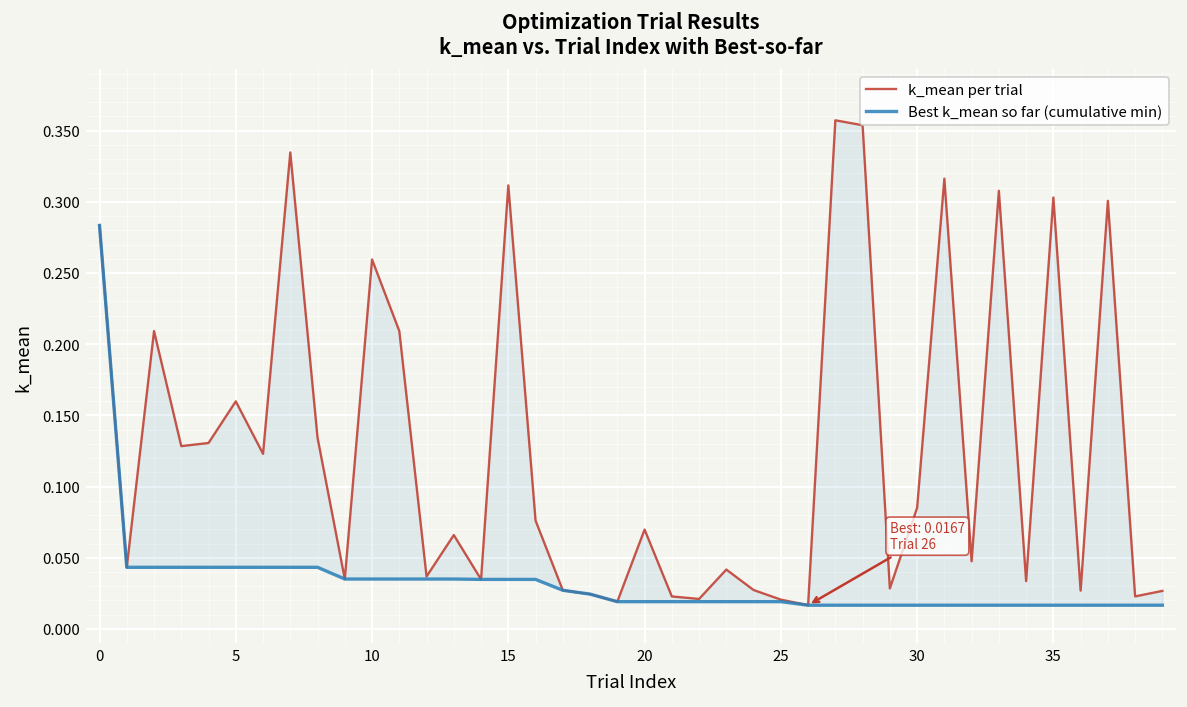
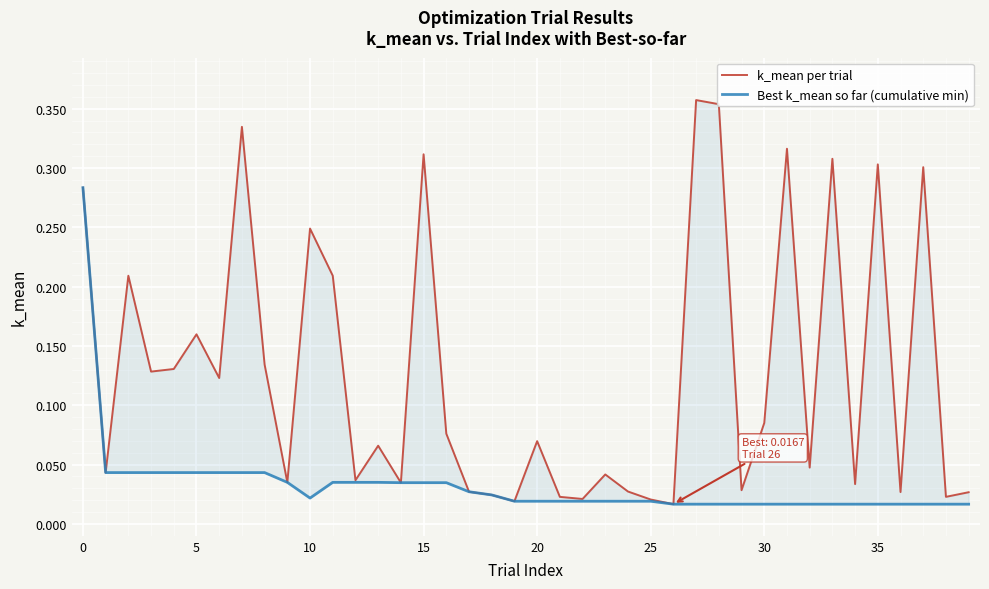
  {
    "k_mean per trial": {
      "5": 0.160,
-     "10": 0.259,
+     "10": 0.249,
      "15": 0.312,
      "20": 0.070,
      "30": 0.085,
      "35": 0.303
    },
    "Best k_mean so far (cumulative min)": {
      "5": 0.043,
-     "10": 0.035,
+     "10": 0.022,
      "15": 0.035,
      "20": 0.019,
      "30": 0.017,
      "35": 0.017
    }
  }
